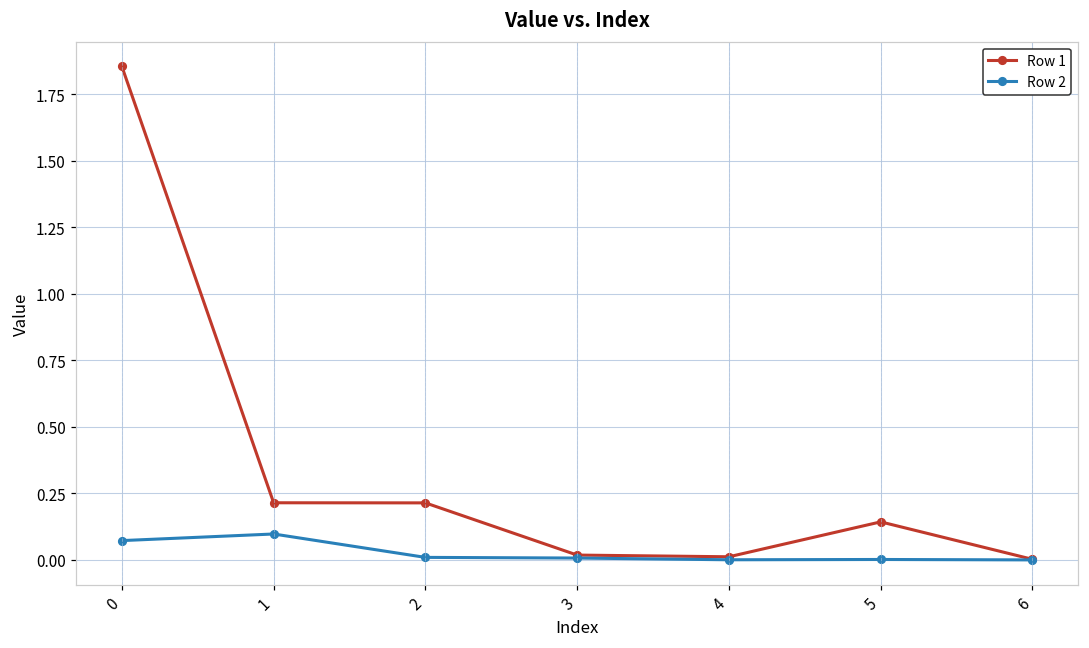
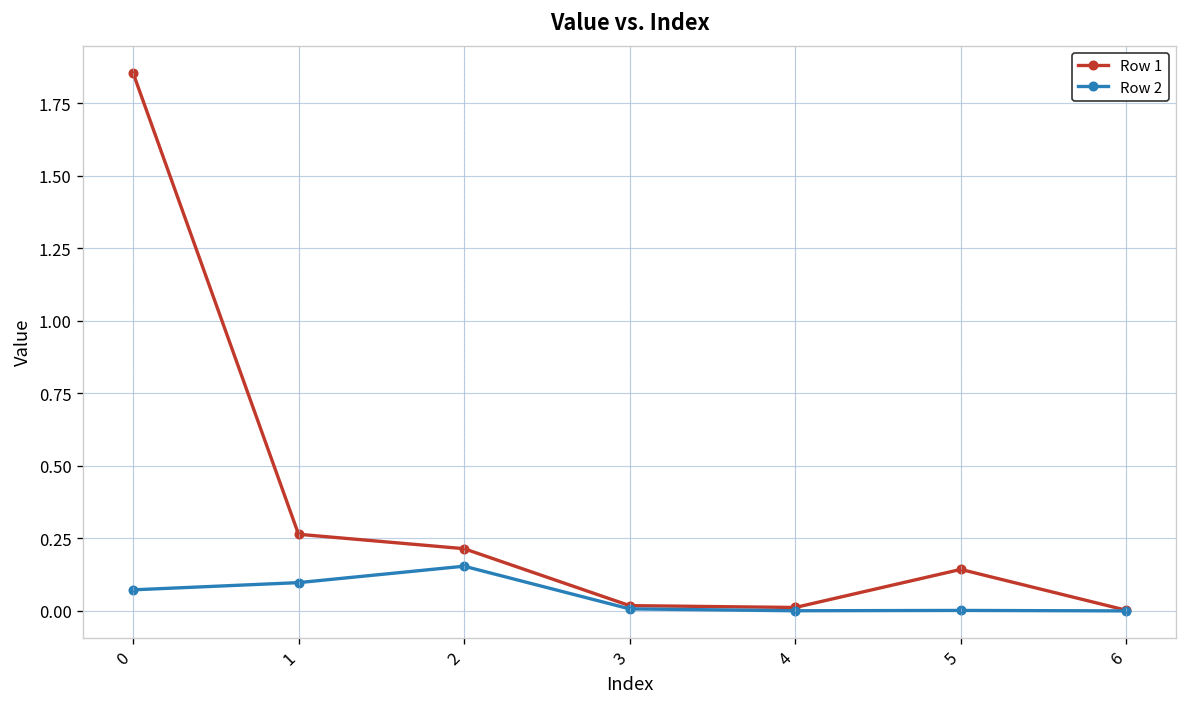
  {
    "Row 1": {
      "0": 1.86,
-     "1": 0.22,
+     "1": 0.26,
      "2": 0.21,
      "3": 0.02,
      "4": 0.01,
      "5": 0.14
    },
    "Row 2": {
      "0": 0.07,
      "1": 0.10,
-     "2": 0.01,
+     "2": 0.15,
      "3": 0.01,
      "4": 0.00,
      "5": 0.00
    }
  }
